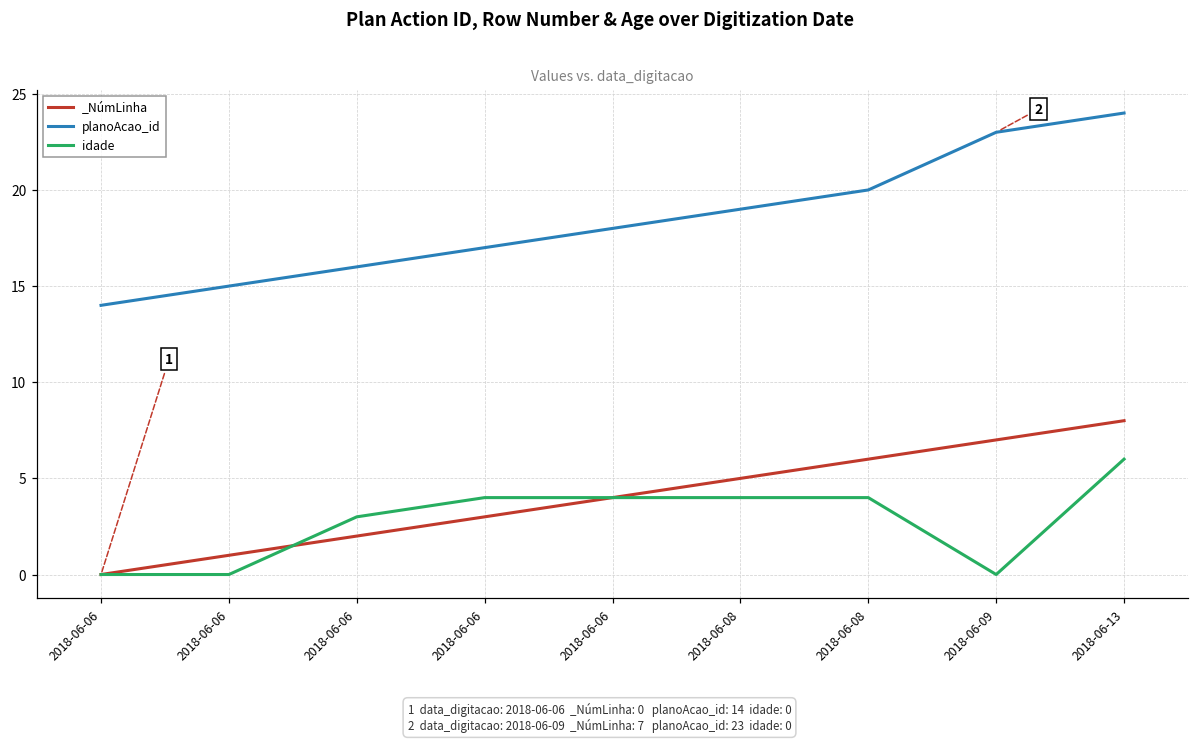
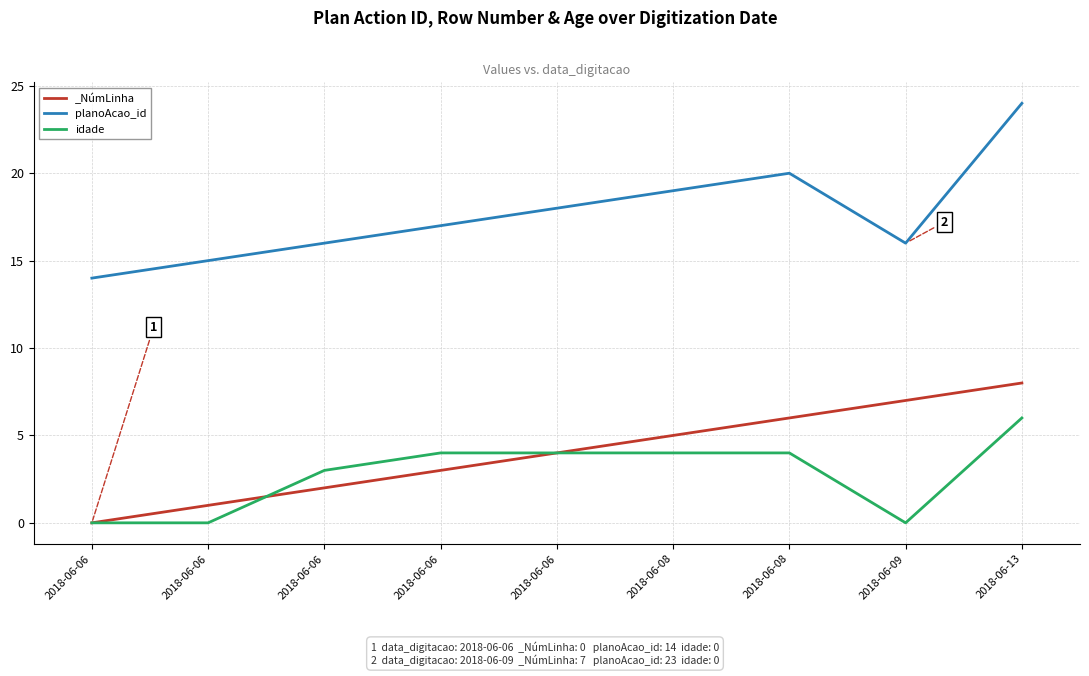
  {
    "planoAcao_id": {
-     "2018-06-09": 23,
+     "2018-06-09": 16,
      "2018-06-13": 24
    },
    "idade": {
      "2018-06-09": 0,
      "2018-06-13": 6
    }
  }
